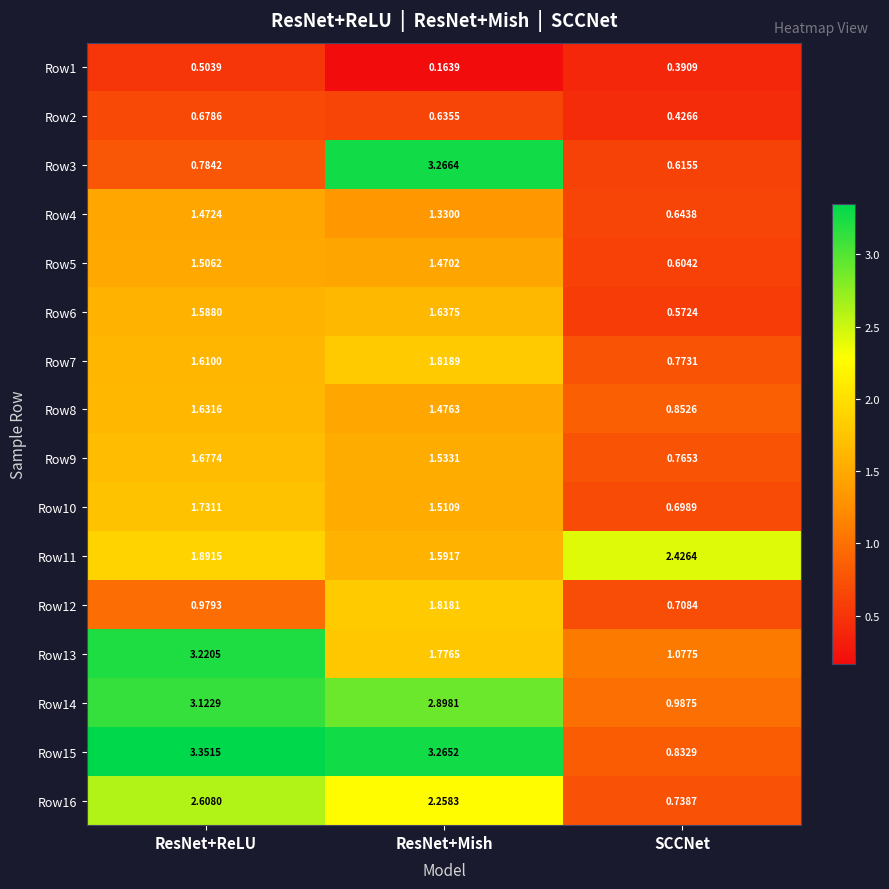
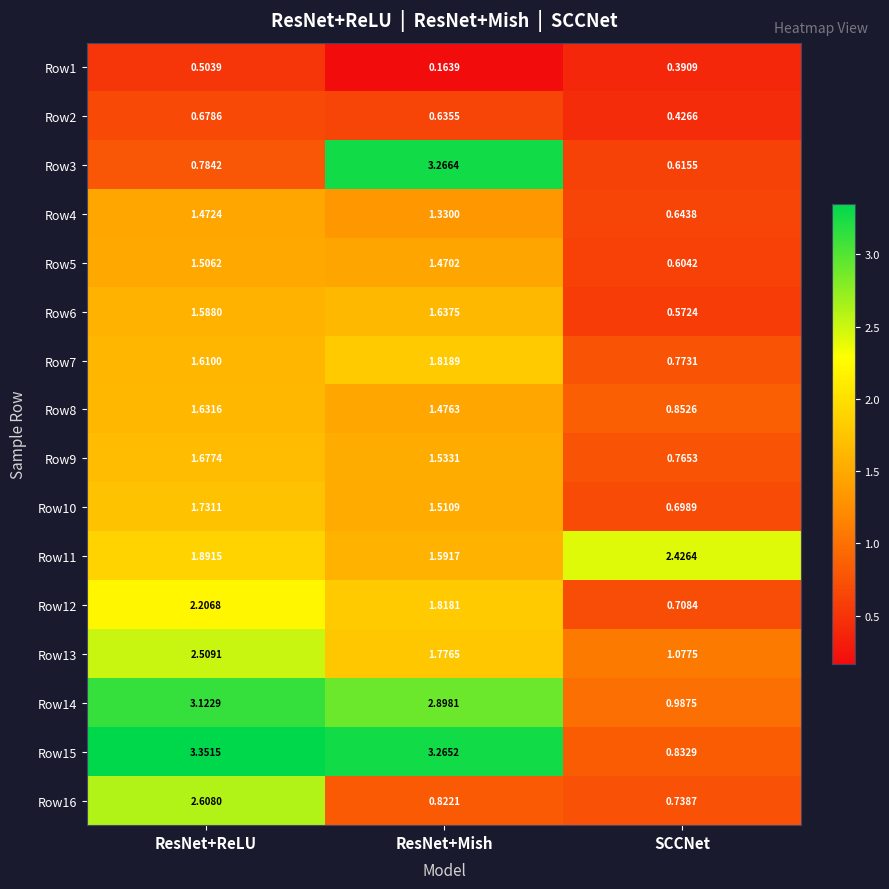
  {
    "Row1": {
      "ResNet+ReLU": 0.5039,
      "ResNet+Mish": 0.1639,
      "SCCNet": 0.3909
    },
    "Row2": {
      "ResNet+ReLU": 0.6786,
      "ResNet+Mish": 0.6355,
      "SCCNet": 0.4266
    },
    "Row3": {
      "ResNet+ReLU": 0.7842,
      "ResNet+Mish": 3.2664,
      "SCCNet": 0.6155
    },
    "Row4": {
      "ResNet+ReLU": 1.4724,
      "ResNet+Mish": 1.3300,
      "SCCNet": 0.6438
    },
    "Row5": {
      "ResNet+ReLU": 1.5062,
      "ResNet+Mish": 1.4702,
      "SCCNet": 0.6042
    },
    "Row6": {
      "ResNet+ReLU": 1.5880,
      "ResNet+Mish": 1.6375,
      "SCCNet": 0.5724
    },
    "Row7": {
      "ResNet+ReLU": 1.6100,
      "ResNet+Mish": 1.8189,
      "SCCNet": 0.7731
    },
    "Row8": {
      "ResNet+ReLU": 1.6316,
      "ResNet+Mish": 1.4763,
      "SCCNet": 0.8526
    },
    "Row9": {
      "ResNet+ReLU": 1.6774,
      "ResNet+Mish": 1.5331,
      "SCCNet": 0.7653
    },
    "Row10": {
      "ResNet+ReLU": 1.7311,
      "ResNet+Mish": 1.5109,
      "SCCNet": 0.6989
    },
    "Row11": {
      "ResNet+ReLU": 1.8915,
      "ResNet+Mish": 1.5917,
      "SCCNet": 2.4264
    },
    "Row12": {
-     "ResNet+ReLU": 0.9793,
+     "ResNet+ReLU": 2.2068,
      "ResNet+Mish": 1.8181,
      "SCCNet": 0.7084
    },
    "Row13": {
-     "ResNet+ReLU": 3.2205,
+     "ResNet+ReLU": 2.5091,
      "ResNet+Mish": 1.7765,
      "SCCNet": 1.0775
    },
    "Row14": {
      "ResNet+ReLU": 3.1229,
      "ResNet+Mish": 2.8981,
      "SCCNet": 0.9875
    },
    "Row15": {
      "ResNet+ReLU": 3.3515,
      "ResNet+Mish": 3.2652,
      "SCCNet": 0.8329
    },
    "Row16": {
      "ResNet+ReLU": 2.6080,
-     "ResNet+Mish": 2.2583,
+     "ResNet+Mish": 0.8221,
      "SCCNet": 0.7387
    }
  }
